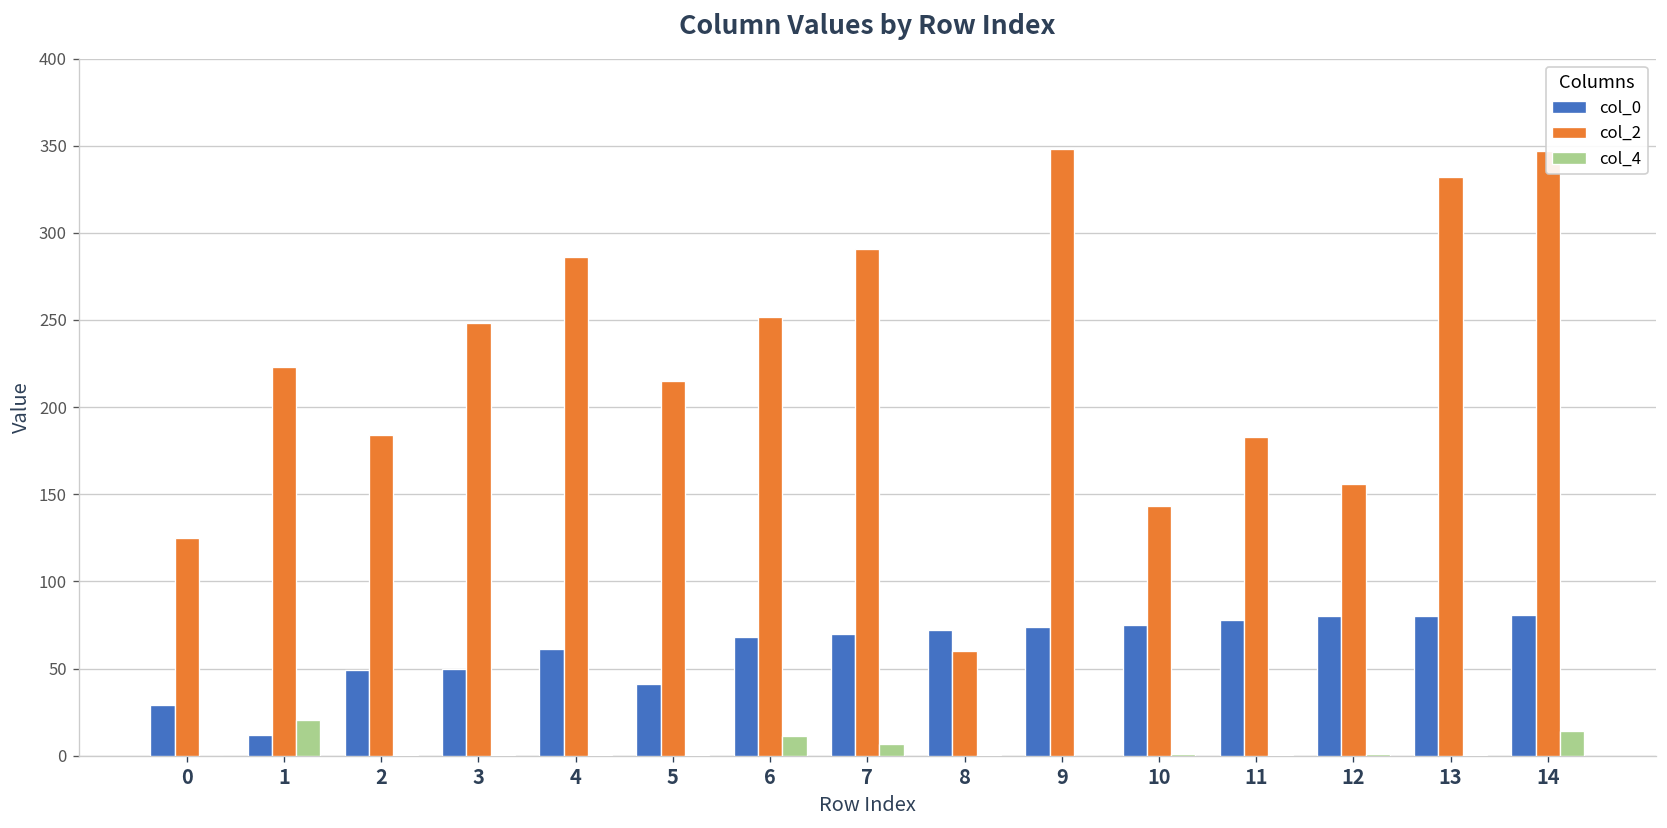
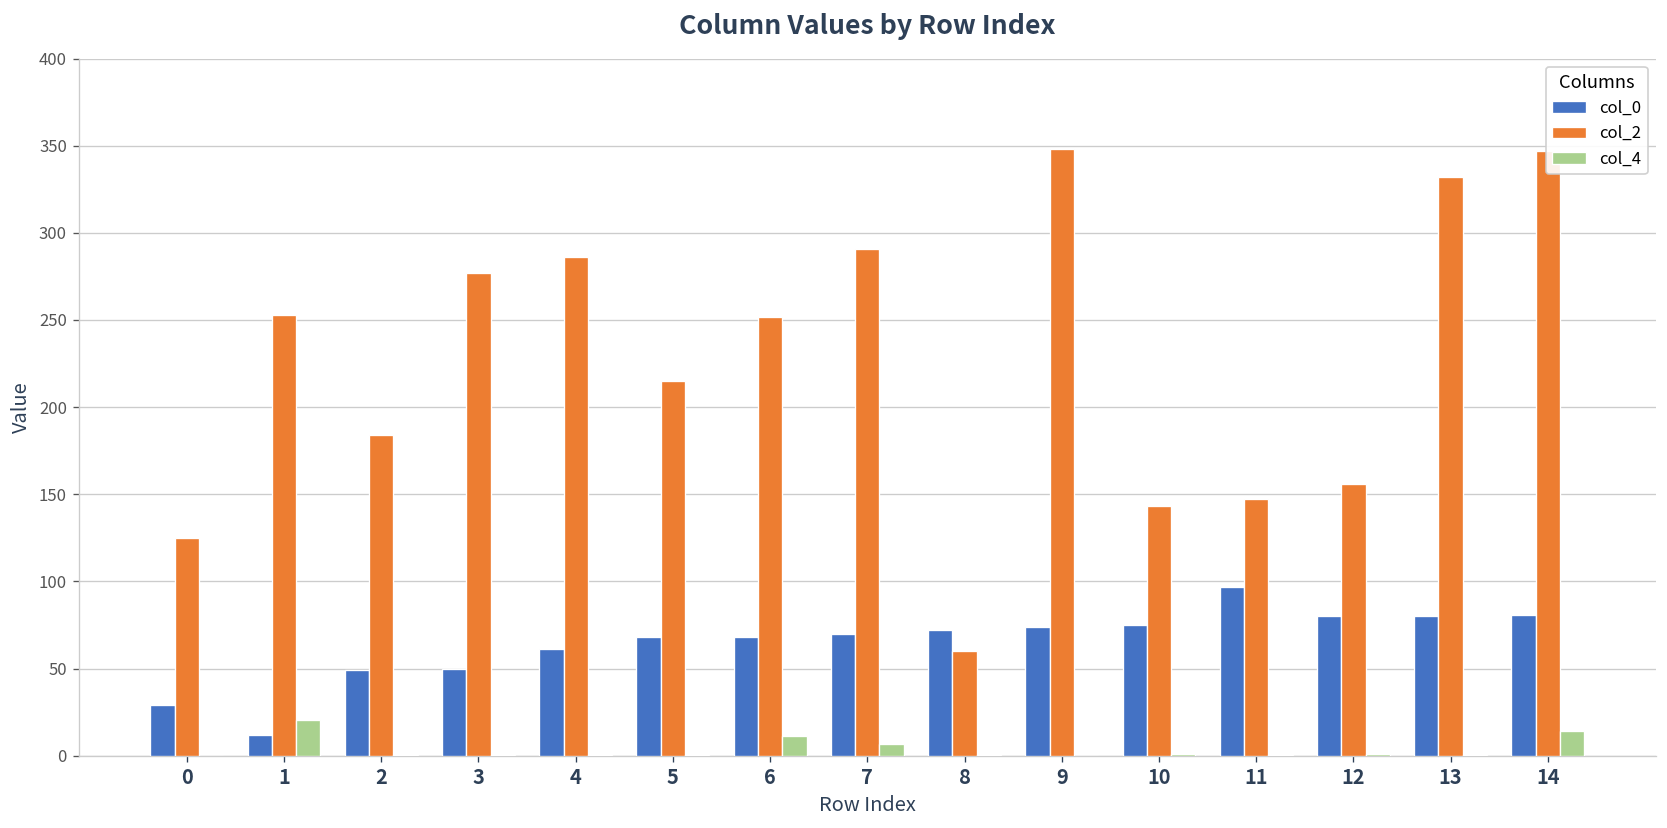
  {
    "col_0": {
      "0": 29,
      "1": 12,
      "2": 49,
      "3": 50,
      "4": 61,
-     "5": 41,
+     "5": 68,
      "6": 68,
      "7": 70,
      "8": 72,
      "9": 74,
      "10": 75,
-     "11": 78,
+     "11": 97,
      "12": 80,
      "13": 80,
      "14": 81
    },
    "col_2": {
      "0": 125,
-     "1": 223,
+     "1": 253,
      "2": 184,
-     "3": 248,
+     "3": 277,
      "4": 286,
      "5": 215,
      "6": 252,
      "7": 291,
      "8": 60,
      "9": 348,
      "10": 143,
-     "11": 183,
+     "11": 147,
      "12": 156,
      "13": 332
    },
    "col_4": {
      "1": 21,
      "6": 11,
      "7": 7,
      "14": 14
    }
  }
